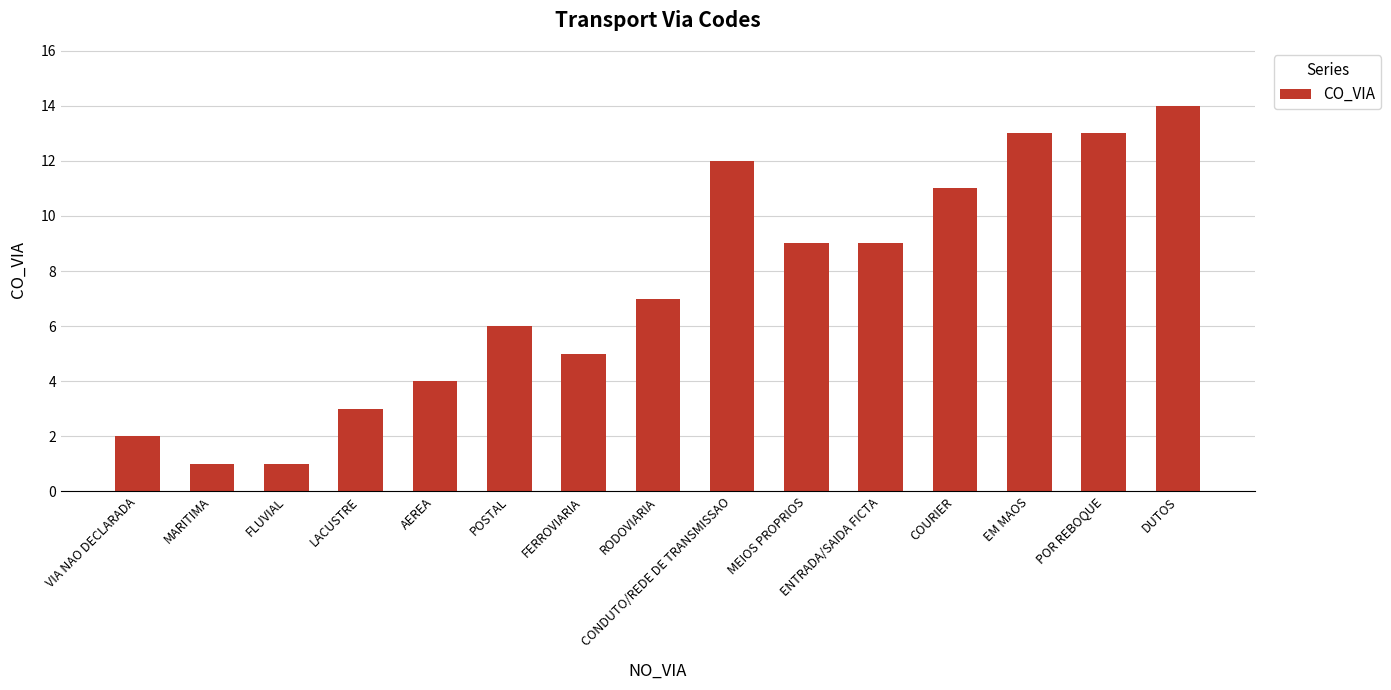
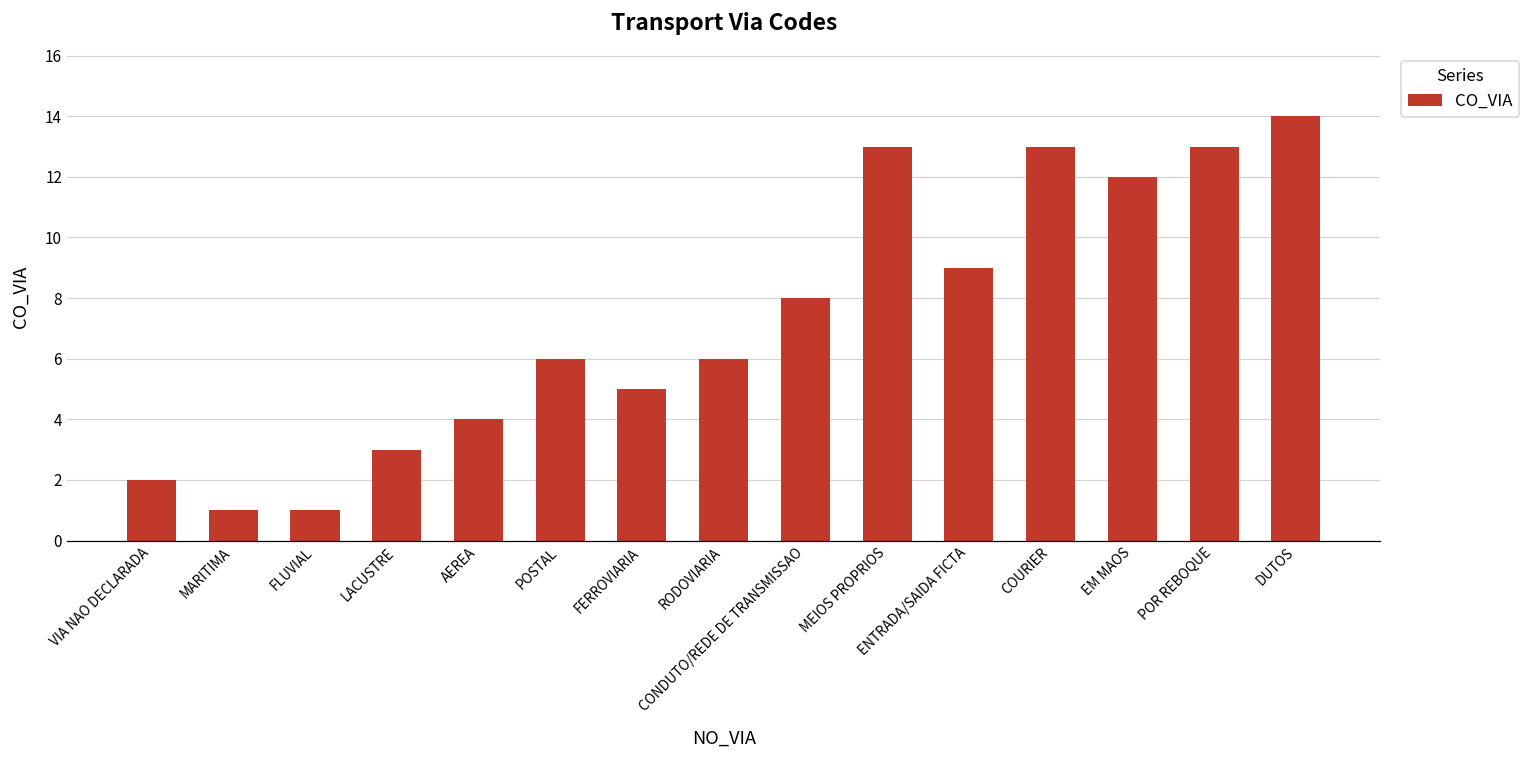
  {
    "VIA NAO DECLARADA": 2,
    "MARITIMA": 1,
    "FLUVIAL": 1,
    "LACUSTRE": 3,
    "AEREA": 4,
    "POSTAL": 6,
    "FERROVIARIA": 5,
-   "RODOVIARIA": 7,
-   "CONDUTO/REDE DE TRANSMISSAO": 12,
-   "MEIOS PROPRIOS": 9,
+   "RODOVIARIA": 6,
+   "CONDUTO/REDE DE TRANSMISSAO": 8,
+   "MEIOS PROPRIOS": 13,
    "ENTRADA/SAIDA FICTA": 9,
-   "COURIER": 11,
-   "EM MAOS": 13,
+   "COURIER": 13,
+   "EM MAOS": 12,
    "POR REBOQUE": 13,
    "DUTOS": 14
  }
